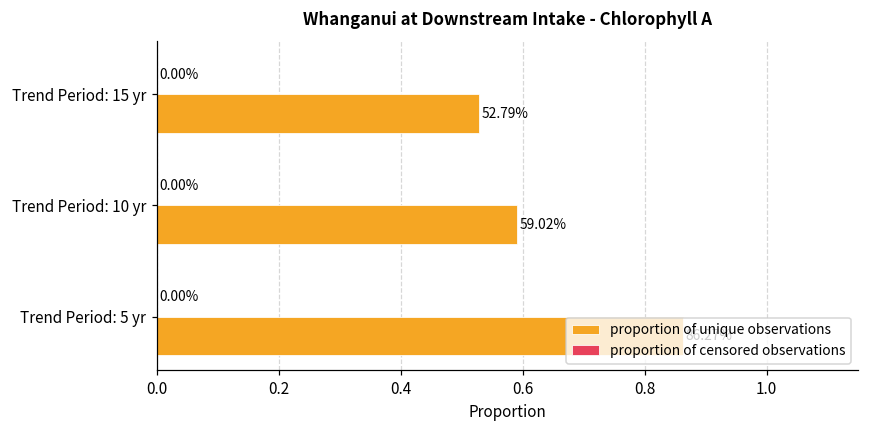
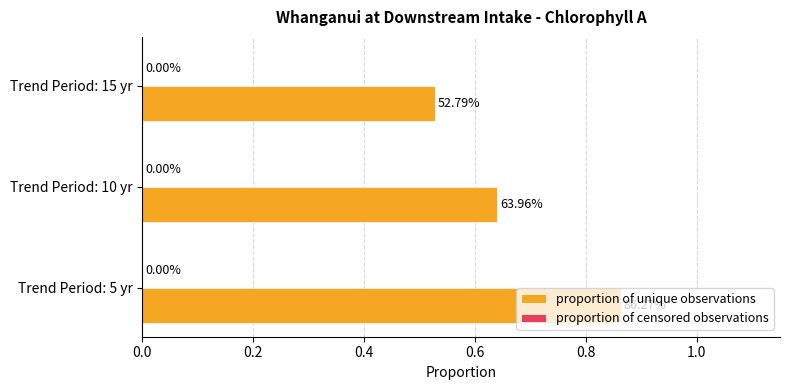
  {
    "proportion of unique observations": {
      "Trend Period: 15 yr": "52.79%",
-     "Trend Period: 10 yr": "59.02%"
+     "Trend Period: 10 yr": "63.96%"
    },
    "proportion of censored observations": {
      "Trend Period: 15 yr": "0.00%",
      "Trend Period: 10 yr": "0.00%",
      "Trend Period: 5 yr": "0.00%"
    }
  }
